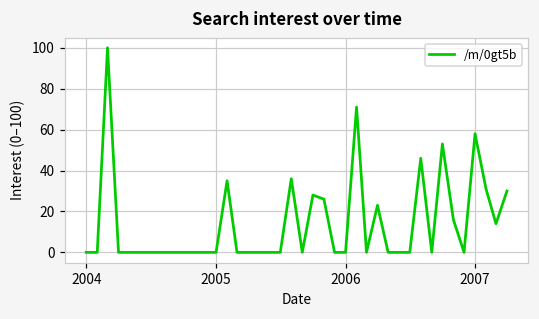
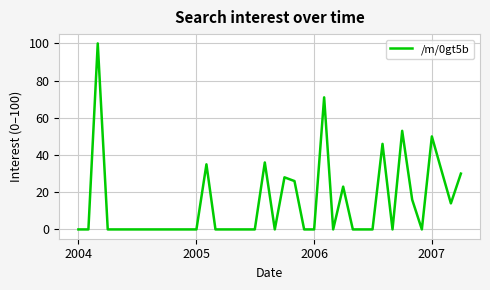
  {
    "2004": 0,
    "2005": 0,
    "2006": 0,
-   "2007": 58
+   "2007": 50
  }
